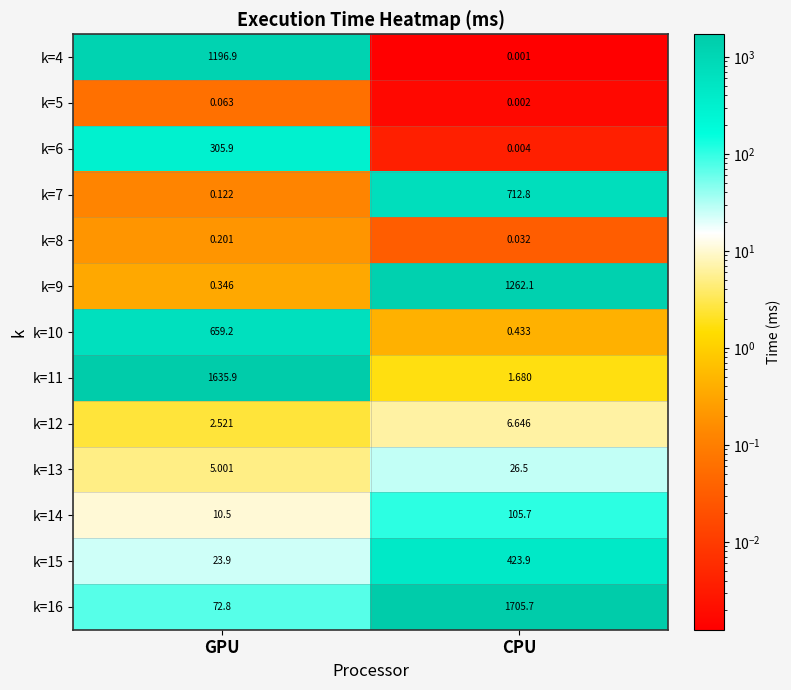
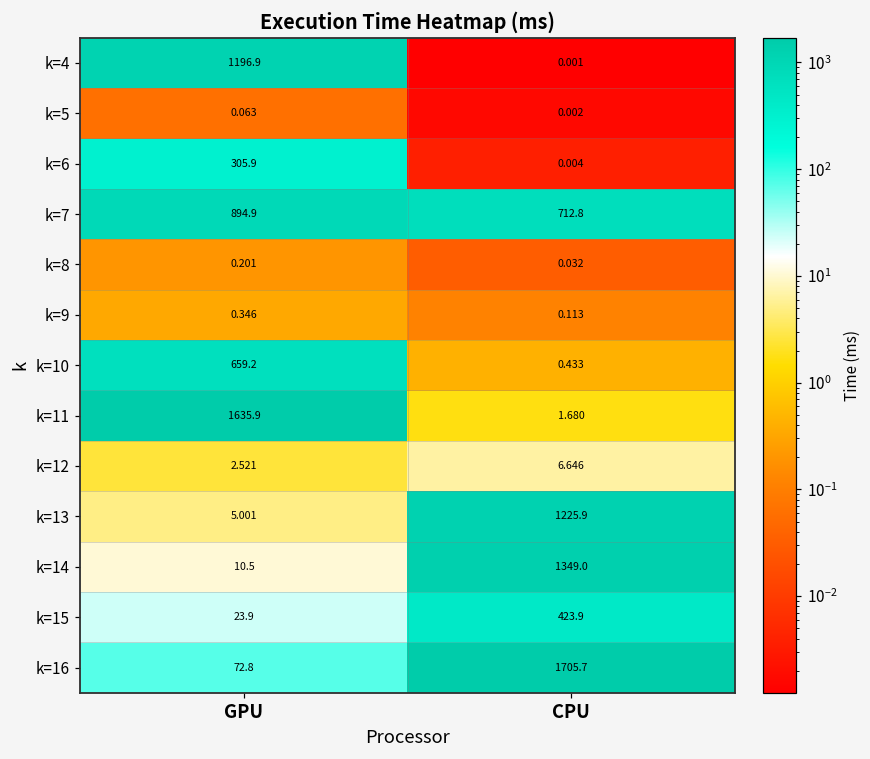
  {
    "k=4": {
      "GPU": 1196.9,
      "CPU": 0.001
    },
    "k=5": {
      "GPU": 0.063,
      "CPU": 0.002
    },
    "k=6": {
      "GPU": 305.9,
      "CPU": 0.004
    },
    "k=7": {
-     "GPU": 0.122,
+     "GPU": 894.9,
      "CPU": 712.8
    },
    "k=8": {
      "GPU": 0.201,
      "CPU": 0.032
    },
    "k=9": {
      "GPU": 0.346,
-     "CPU": 1262.1
+     "CPU": 0.113
    },
    "k=10": {
      "GPU": 659.2,
      "CPU": 0.433
    },
    "k=11": {
      "GPU": 1635.9,
      "CPU": 1.680
    },
    "k=12": {
      "GPU": 2.521,
      "CPU": 6.646
    },
    "k=13": {
      "GPU": 5.001,
-     "CPU": 26.5
+     "CPU": 1225.9
    },
    "k=14": {
      "GPU": 10.5,
-     "CPU": 105.7
+     "CPU": 1349.0
    },
    "k=15": {
      "GPU": 23.9,
      "CPU": 423.9
    },
    "k=16": {
      "GPU": 72.8,
      "CPU": 1705.7
    }
  }
